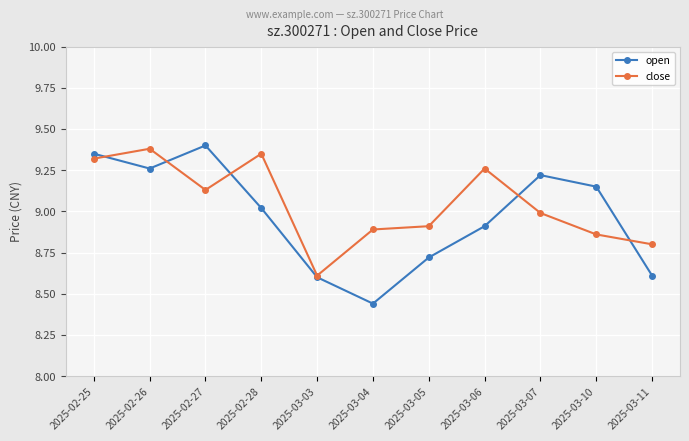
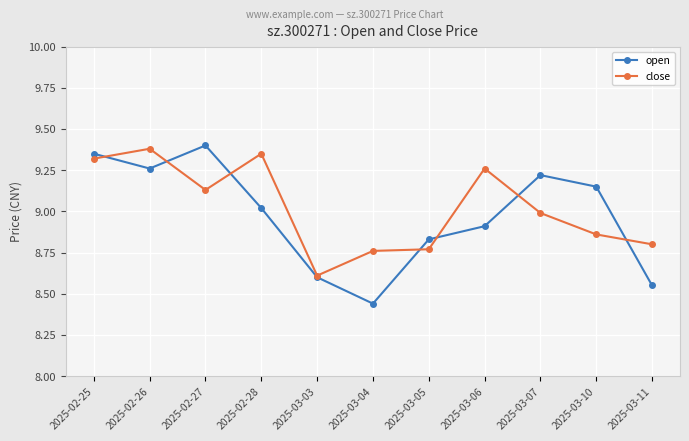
  {
    "open": {
      "2025-02-25": 9.35,
      "2025-02-26": 9.26,
      "2025-02-27": 9.40,
      "2025-02-28": 9.02,
      "2025-03-04": 8.44,
-     "2025-03-05": 8.72,
+     "2025-03-05": 8.83,
      "2025-03-06": 8.91,
      "2025-03-07": 9.22,
      "2025-03-10": 9.15,
-     "2025-03-11": 8.61
+     "2025-03-11": 8.55
    },
    "close": {
      "2025-02-25": 9.32,
      "2025-02-26": 9.38,
      "2025-02-27": 9.13,
      "2025-02-28": 9.35,
-     "2025-03-04": 8.89,
-     "2025-03-05": 8.91,
+     "2025-03-04": 8.76,
+     "2025-03-05": 8.77,
      "2025-03-06": 9.26,
      "2025-03-07": 8.99,
      "2025-03-10": 8.86,
      "2025-03-11": 8.80
    }
  }
